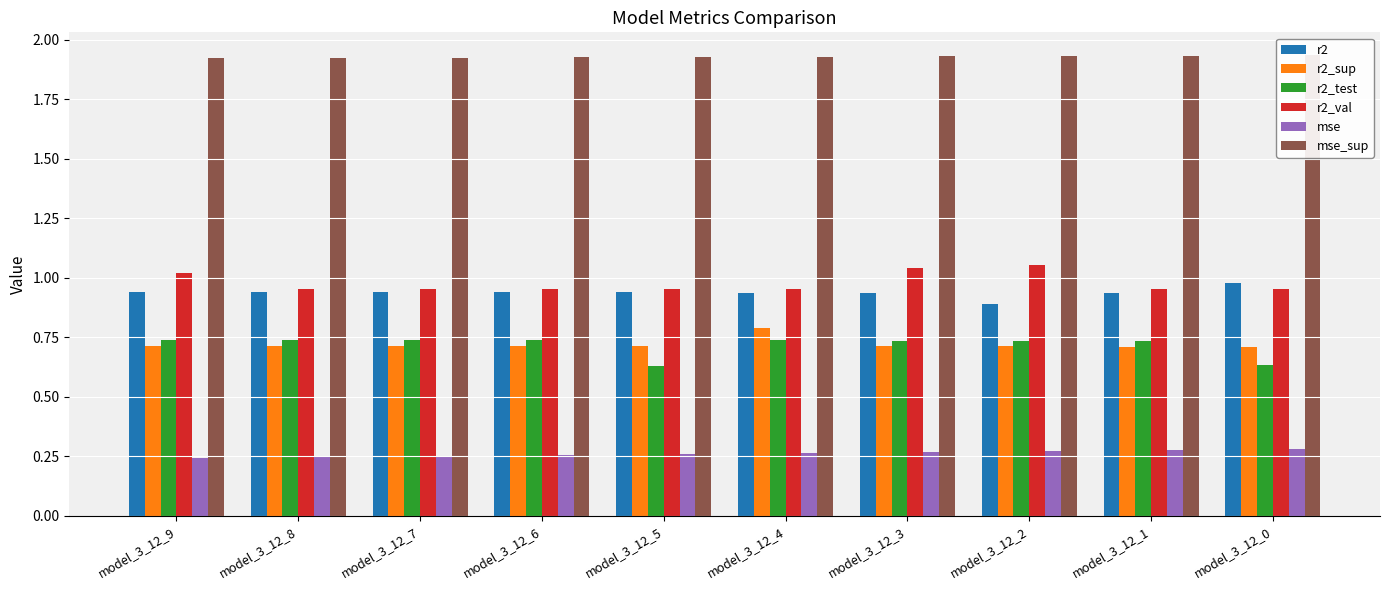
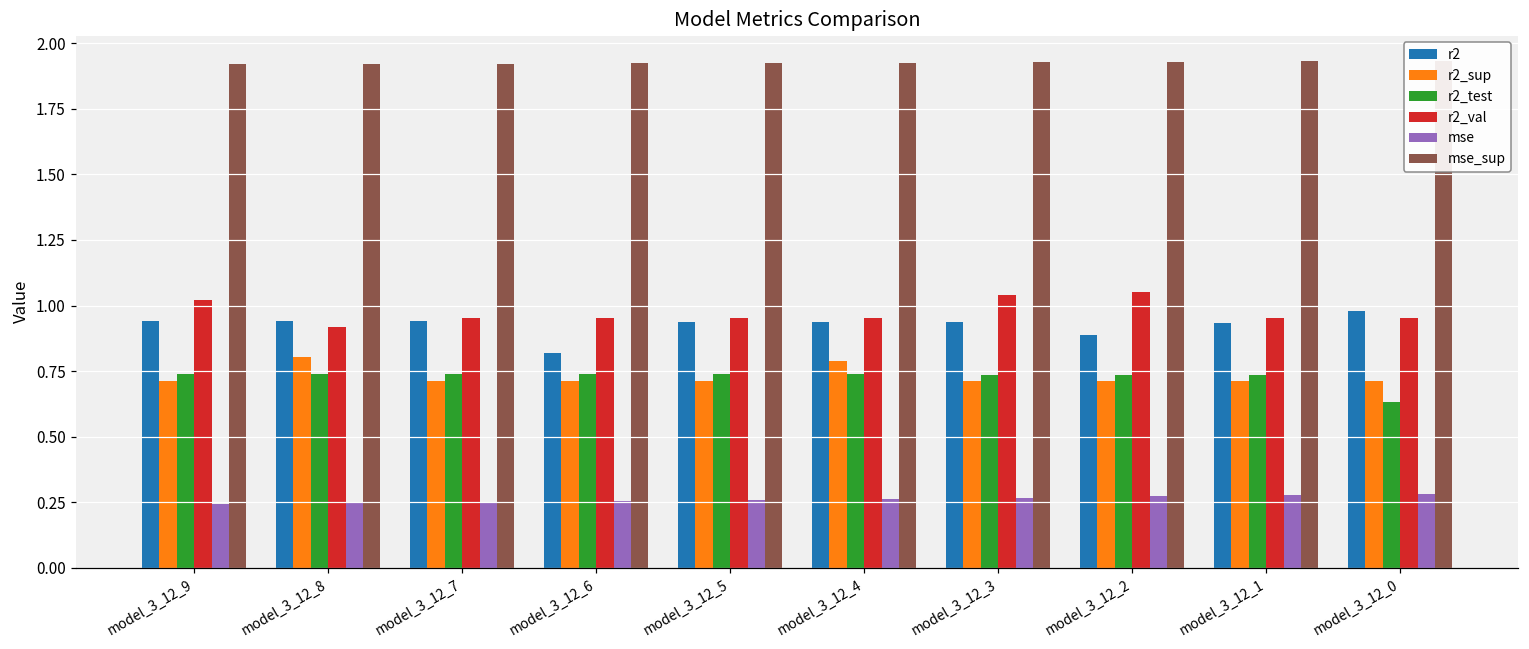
  {
    "r2": {
      "model_3_12_9": 0.94,
      "model_3_12_8": 0.94,
      "model_3_12_7": 0.94,
-     "model_3_12_6": 0.94,
+     "model_3_12_6": 0.82,
      "model_3_12_5": 0.94,
      "model_3_12_4": 0.94,
      "model_3_12_3": 0.94,
      "model_3_12_2": 0.89,
      "model_3_12_1": 0.93,
      "model_3_12_0": 0.98
    },
    "r2_sup": {
      "model_3_12_9": 0.71,
-     "model_3_12_8": 0.71,
+     "model_3_12_8": 0.80,
      "model_3_12_7": 0.71,
      "model_3_12_6": 0.71,
      "model_3_12_5": 0.71,
      "model_3_12_4": 0.79,
      "model_3_12_3": 0.71,
      "model_3_12_2": 0.71,
      "model_3_12_1": 0.71,
      "model_3_12_0": 0.71
    },
    "r2_test": {
      "model_3_12_9": 0.74,
      "model_3_12_8": 0.74,
      "model_3_12_7": 0.74,
      "model_3_12_6": 0.74,
-     "model_3_12_5": 0.63,
+     "model_3_12_5": 0.74,
      "model_3_12_4": 0.74,
      "model_3_12_3": 0.74,
      "model_3_12_2": 0.74,
      "model_3_12_1": 0.74,
      "model_3_12_0": 0.63
    },
    "r2_val": {
      "model_3_12_9": 1.02,
-     "model_3_12_8": 0.95,
+     "model_3_12_8": 0.92,
      "model_3_12_7": 0.95,
      "model_3_12_6": 0.95,
      "model_3_12_5": 0.95,
      "model_3_12_4": 0.95,
      "model_3_12_3": 1.04,
      "model_3_12_2": 1.05,
      "model_3_12_1": 0.95,
      "model_3_12_0": 0.95
    },
    "mse": {
      "model_3_12_9": 0.24,
      "model_3_12_8": 0.25,
      "model_3_12_7": 0.25,
      "model_3_12_6": 0.25,
      "model_3_12_5": 0.26,
      "model_3_12_4": 0.26,
      "model_3_12_3": 0.27,
      "model_3_12_2": 0.27,
      "model_3_12_1": 0.28,
      "model_3_12_0": 0.28
    },
    "mse_sup": {
      "model_3_12_9": 1.92,
      "model_3_12_8": 1.92,
      "model_3_12_7": 1.92,
      "model_3_12_6": 1.92,
      "model_3_12_5": 1.93,
      "model_3_12_4": 1.93,
      "model_3_12_3": 1.93,
      "model_3_12_2": 1.93,
      "model_3_12_1": 1.93
    }
  }
